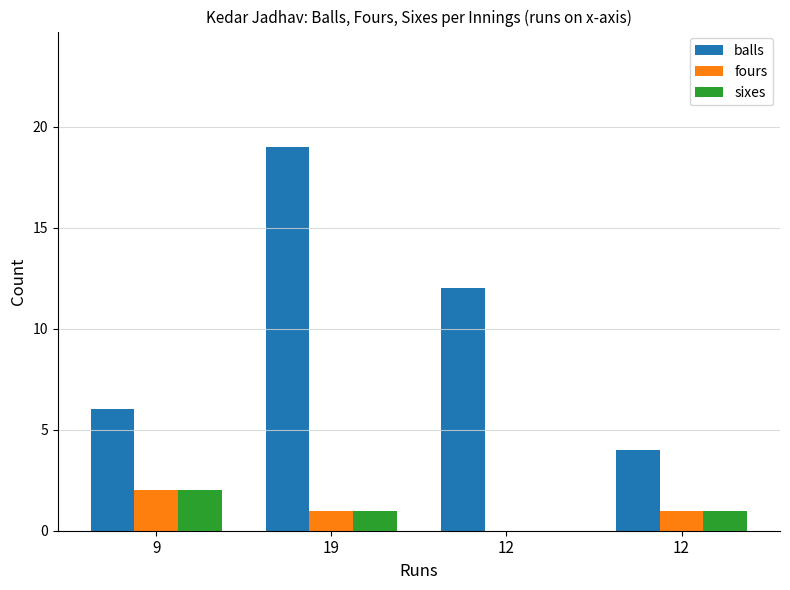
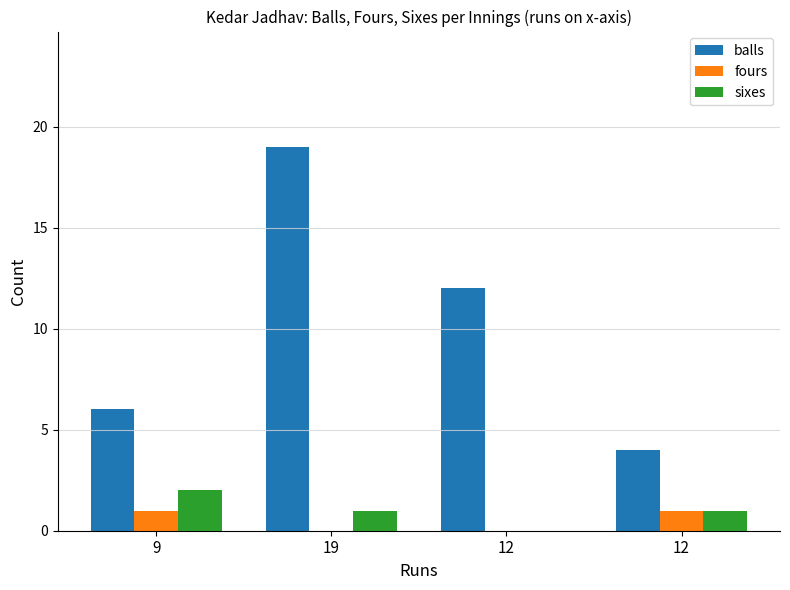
  {
    "balls": {
      "9": 6,
      "19": 19
    },
    "fours": {
-     "9": 2,
-     "19": 1
+     "9": 1,
+     "19": 0
    },
    "sixes": {
      "9": 2,
      "19": 1
    }
  }
